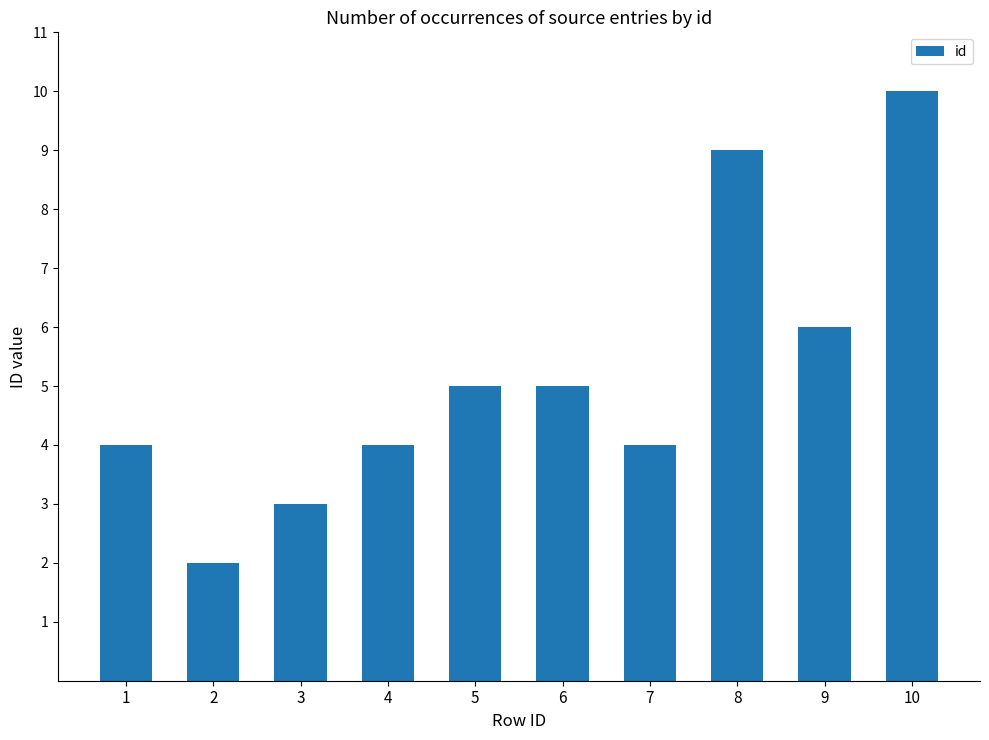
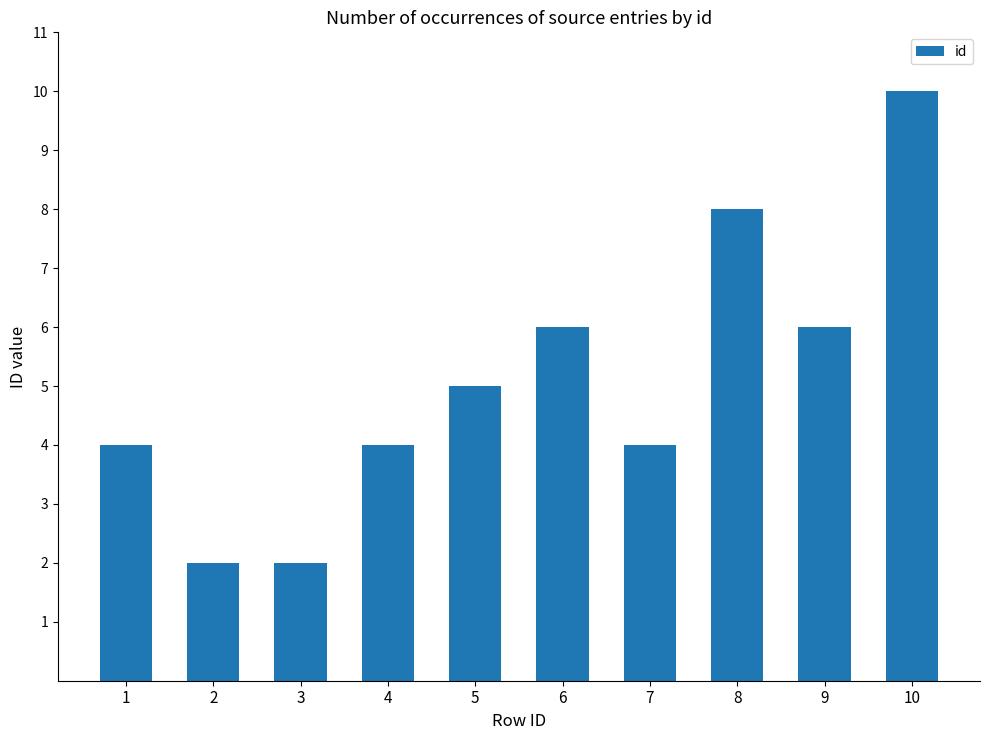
  {
    "1": 4,
    "2": 2,
-   "3": 3,
+   "3": 2,
    "4": 4,
    "5": 5,
-   "6": 5,
+   "6": 6,
    "7": 4,
-   "8": 9,
+   "8": 8,
    "9": 6,
    "10": 10
  }
